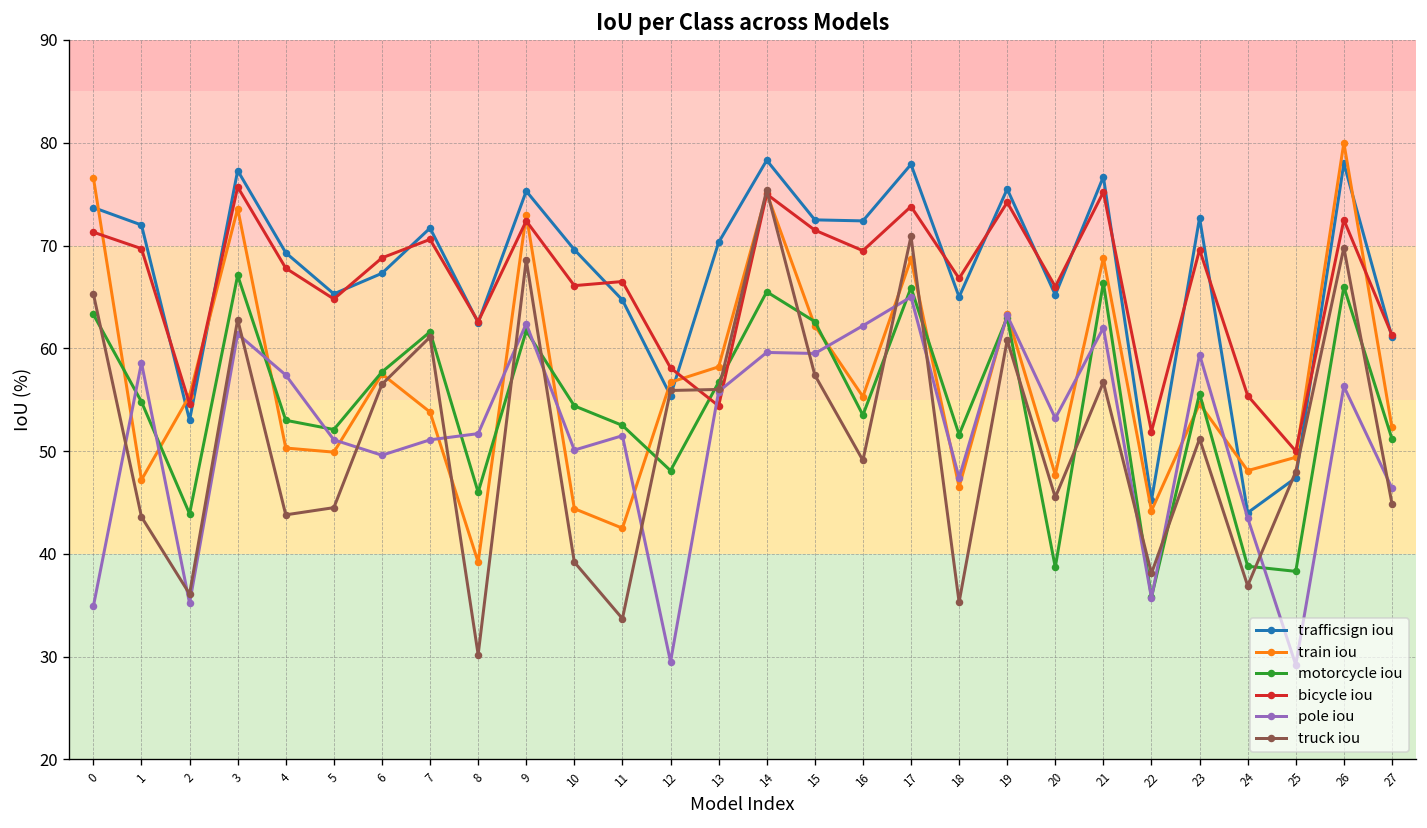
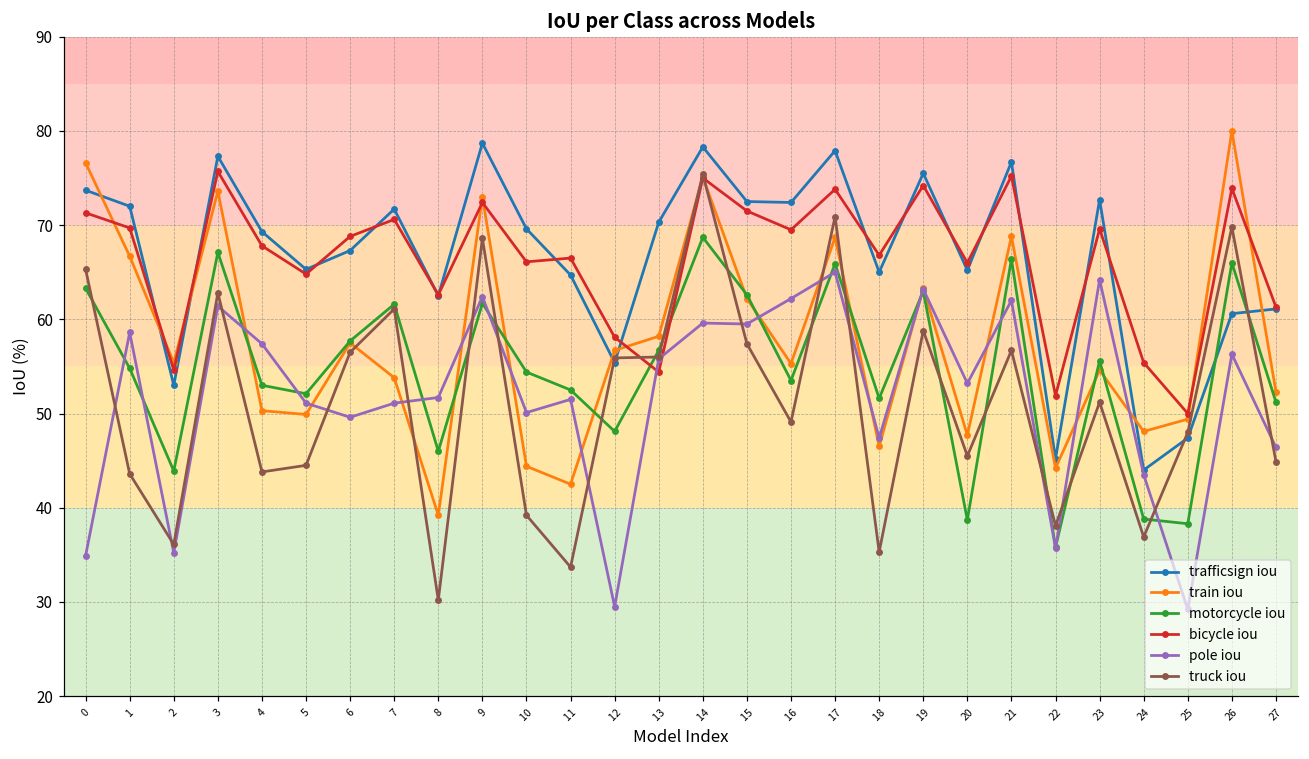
  {
    "trafficsign iou": {
      "0": 74,
      "1": 72,
      "2": 53,
      "3": 77,
      "4": 69,
      "5": 65,
      "6": 67,
      "7": 72,
-     "9": 75,
+     "9": 79,
      "10": 70,
      "11": 65,
      "12": 55,
      "13": 70,
      "14": 78,
      "15": 73,
      "16": 72,
      "17": 78,
      "18": 65,
      "19": 76,
      "20": 65,
      "21": 77,
      "22": 45,
      "23": 73,
      "24": 44,
      "25": 47,
-     "26": 78
+     "26": 61
    },
    "train iou": {
      "0": 77,
-     "1": 47,
+     "1": 67,
      "2": 55,
      "3": 74,
      "4": 50,
      "5": 50,
      "7": 54,
      "8": 39,
      "9": 73,
      "10": 44,
      "11": 43,
      "12": 57,
      "13": 58,
      "15": 62,
      "16": 55,
      "17": 69,
      "18": 47,
      "20": 48,
      "21": 69,
      "22": 44,
      "23": 55,
      "24": 48,
      "25": 49,
      "26": 80,
      "27": 52
    },
    "motorcycle iou": {
      "0": 63,
      "1": 55,
      "2": 44,
      "3": 67,
      "4": 53,
      "5": 52,
      "7": 62,
      "8": 46,
      "9": 62,
      "10": 54,
      "11": 53,
      "12": 48,
      "13": 57,
-     "14": 66,
+     "14": 69,
      "15": 63,
      "16": 54,
      "17": 66,
      "18": 52,
      "20": 39,
      "21": 66,
      "23": 56,
      "24": 39,
      "25": 38,
      "26": 66,
      "27": 51
    },
    "bicycle iou": {
      "0": 71,
      "1": 70,
      "2": 55,
      "3": 76,
      "4": 68,
      "5": 65,
      "6": 69,
      "7": 71,
      "9": 72,
      "10": 66,
      "11": 67,
      "12": 58,
      "13": 54,
      "15": 72,
      "16": 70,
      "17": 74,
      "18": 67,
      "19": 74,
      "20": 66,
      "21": 75,
      "22": 52,
      "23": 70,
      "24": 55,
      "25": 50,
-     "26": 73
+     "26": 74
    },
    "pole iou": {
      "0": 35,
      "1": 59,
      "2": 35,
      "3": 61,
      "4": 57,
      "5": 51,
      "6": 50,
      "7": 51,
      "8": 52,
      "9": 62,
      "10": 50,
      "11": 52,
      "12": 30,
      "14": 60,
      "15": 60,
      "16": 62,
      "17": 65,
      "18": 47,
      "20": 53,
      "21": 62,
-     "23": 59,
+     "23": 64,
      "24": 44,
      "26": 56,
      "27": 46
    },
    "truck iou": {
      "0": 65,
      "1": 44,
      "2": 36,
      "3": 63,
      "4": 44,
      "5": 45,
      "6": 57,
      "7": 61,
      "8": 30,
      "9": 69,
      "10": 39,
      "11": 34,
      "12": 56,
      "15": 57,
      "16": 49,
      "17": 71,
      "18": 35,
-     "19": 61,
+     "19": 59,
      "20": 46,
      "21": 57,
      "22": 38,
      "23": 51,
      "24": 37,
      "25": 48,
      "26": 70,
      "27": 45
    }
  }
